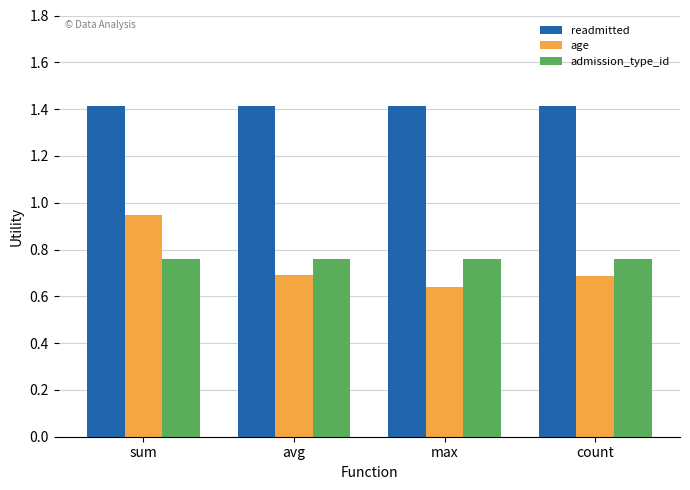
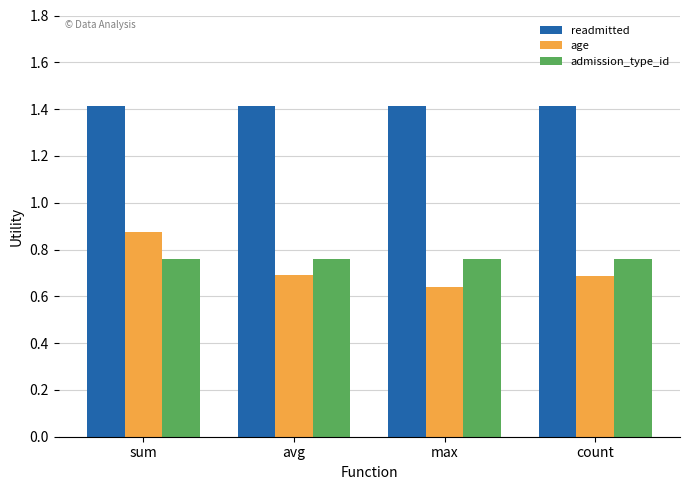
  {
    "readmitted": {
      "sum": 1.41,
      "avg": 1.41,
      "max": 1.41,
      "count": 1.41
    },
    "age": {
-     "sum": 0.95,
+     "sum": 0.88,
      "avg": 0.69,
      "max": 0.64,
      "count": 0.69
    },
    "admission_type_id": {
      "sum": 0.76,
      "avg": 0.76,
      "max": 0.76,
      "count": 0.76
    }
  }
